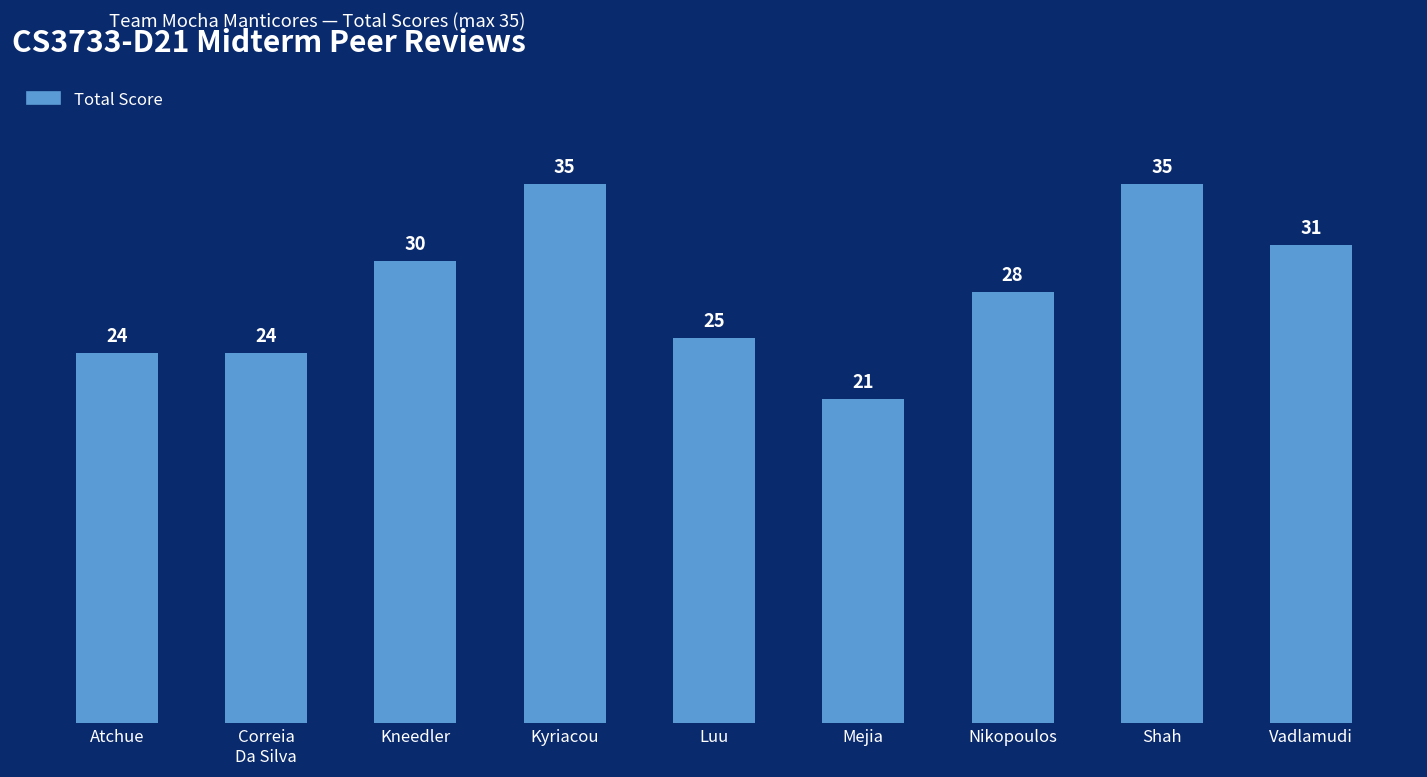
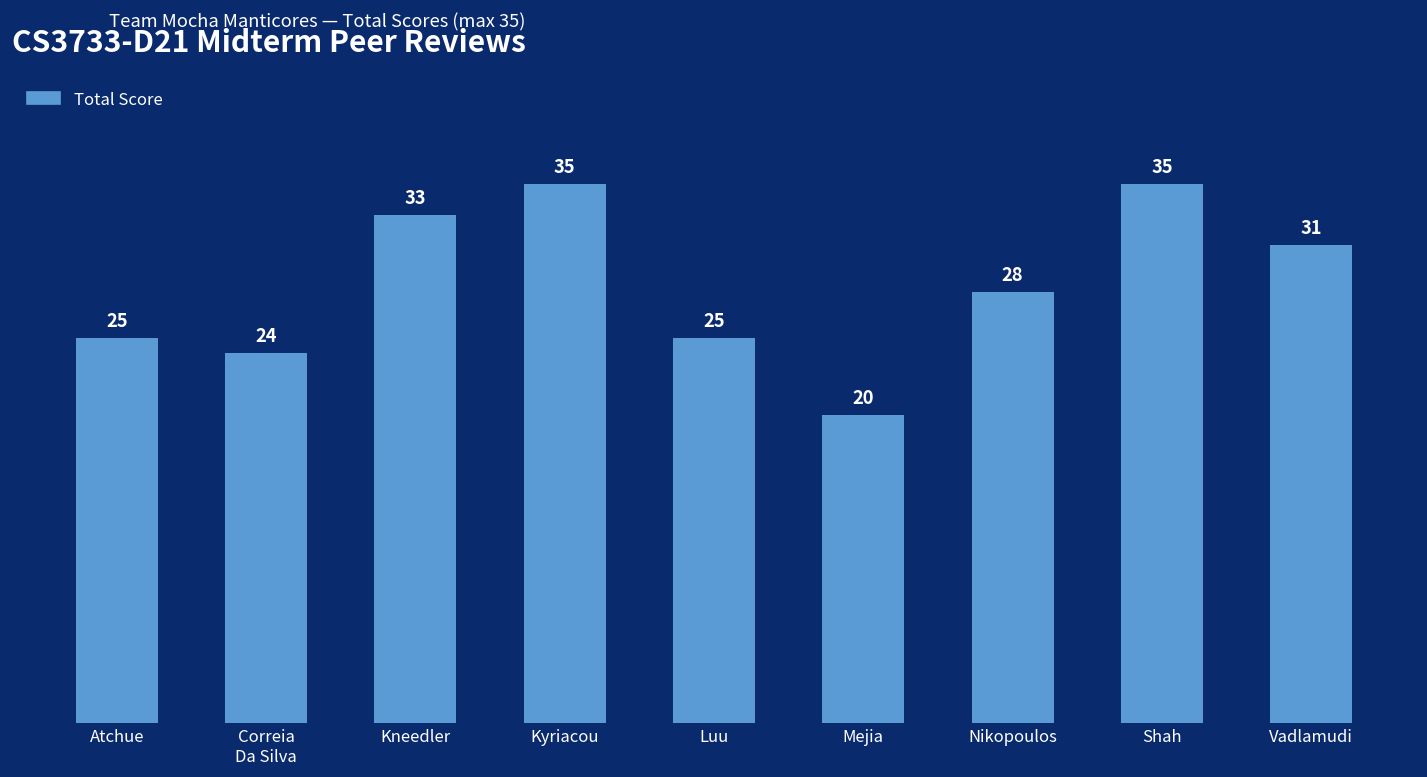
  {
-   "Atchue": 24,
+   "Atchue": 25,
    "Correia Da Silva": 24,
-   "Kneedler": 30,
+   "Kneedler": 33,
    "Kyriacou": 35,
    "Luu": 25,
-   "Mejia": 21,
+   "Mejia": 20,
    "Nikopoulos": 28,
    "Shah": 35,
    "Vadlamudi": 31
  }
